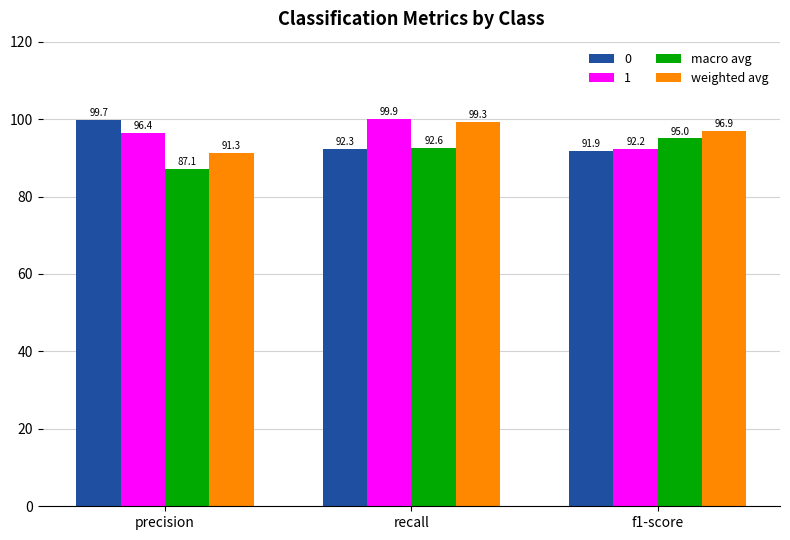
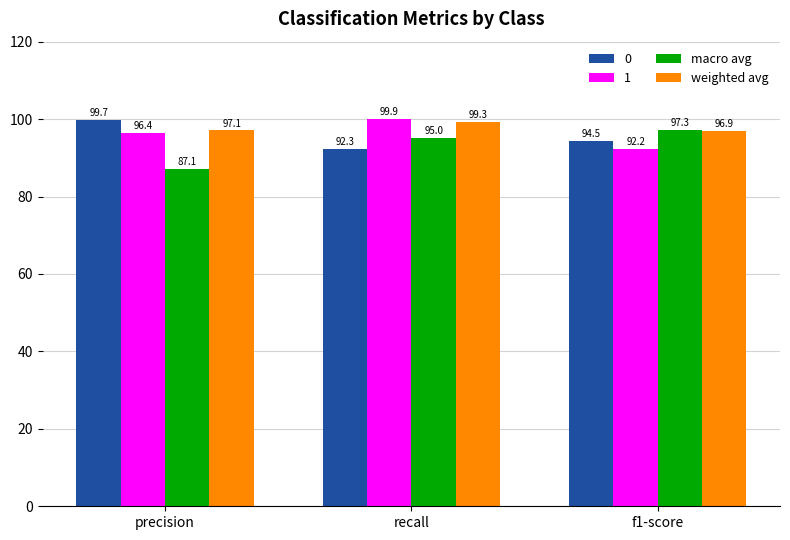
  {
    "0": {
      "precision": 99.7,
      "recall": 92.3,
-     "f1-score": 91.9
+     "f1-score": 94.5
    },
    "1": {
      "precision": 96.4,
      "recall": 99.9,
      "f1-score": 92.2
    },
    "macro avg": {
      "precision": 87.1,
-     "recall": 92.6,
-     "f1-score": 95.0
+     "recall": 95.0,
+     "f1-score": 97.3
    },
    "weighted avg": {
-     "precision": 91.3,
+     "precision": 97.1,
      "recall": 99.3,
      "f1-score": 96.9
    }
  }
